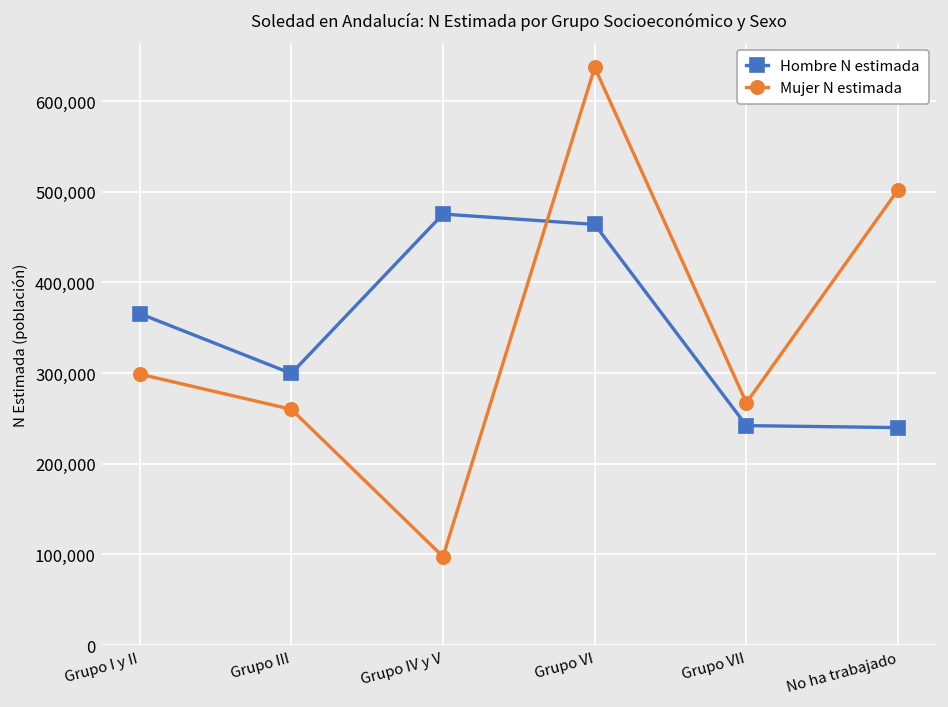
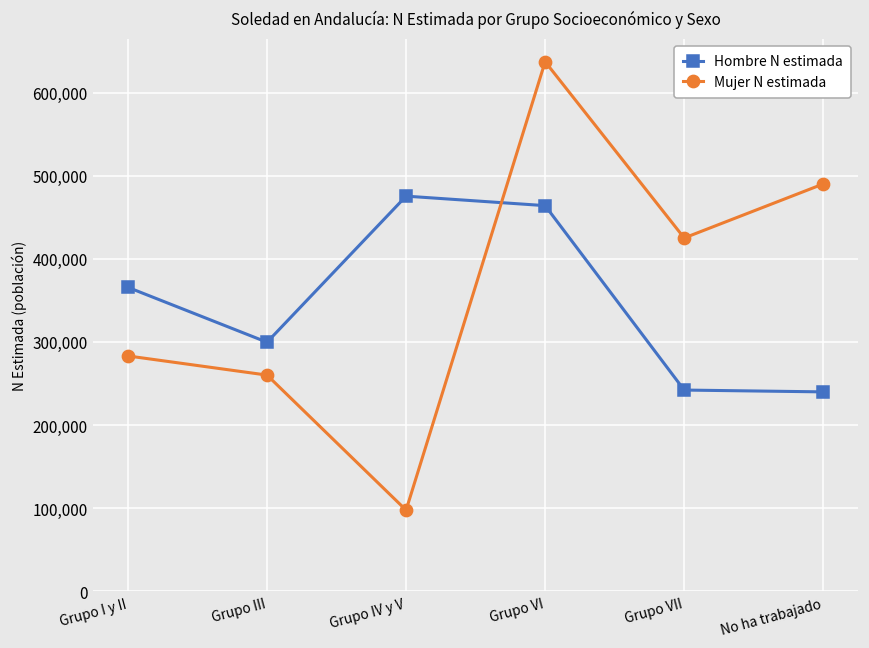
  {
    "Hombre N estimada": {
      "Grupo I y II": "370,000",
      "Grupo III": "300,000",
      "Grupo IV y V": "480,000",
      "Grupo VI": "460,000",
      "Grupo VII": "240,000",
      "No ha trabajado": "240,000"
    },
    "Mujer N estimada": {
-     "Grupo I y II": "300,000",
+     "Grupo I y II": "280,000",
      "Grupo III": "260,000",
      "Grupo IV y V": "100,000",
      "Grupo VI": "640,000",
-     "Grupo VII": "270,000",
-     "No ha trabajado": "500,000"
+     "Grupo VII": "430,000",
+     "No ha trabajado": "490,000"
    }
  }
